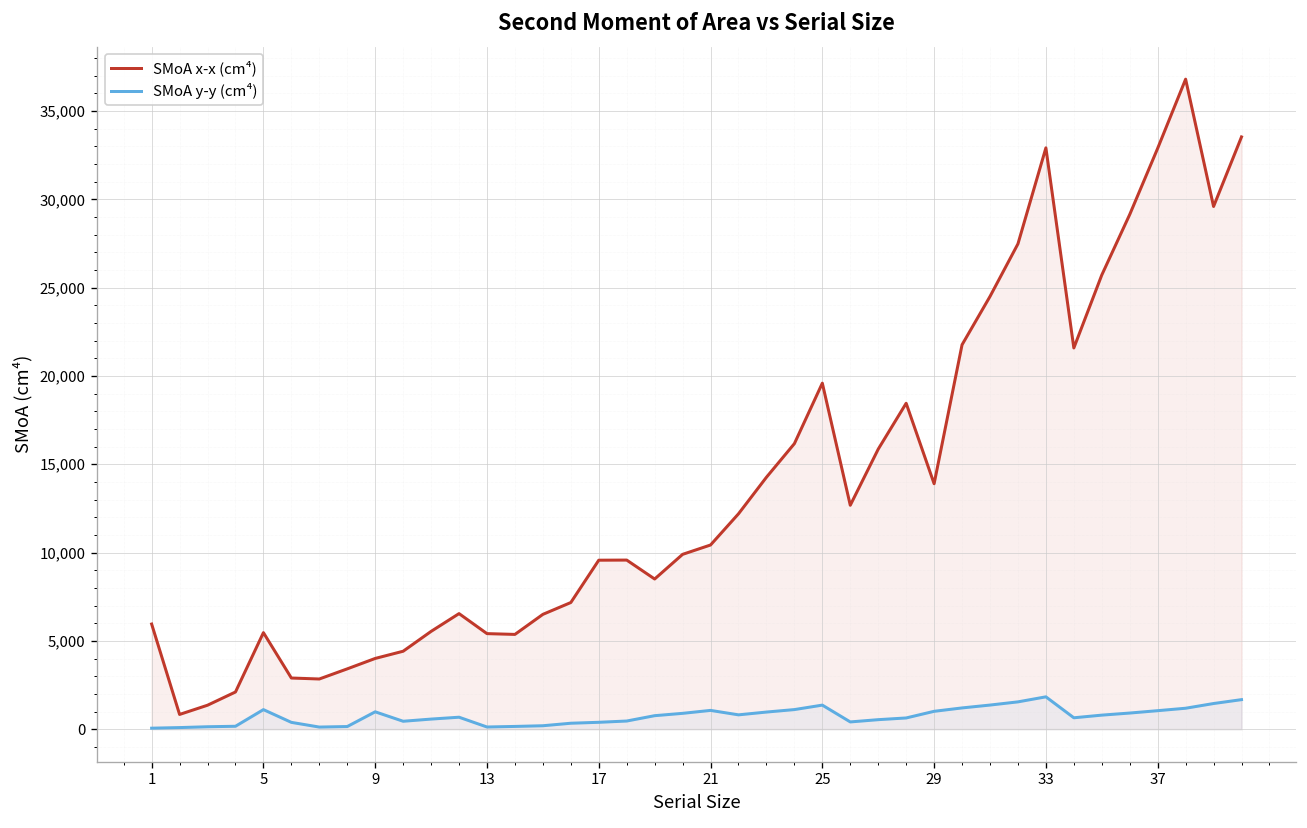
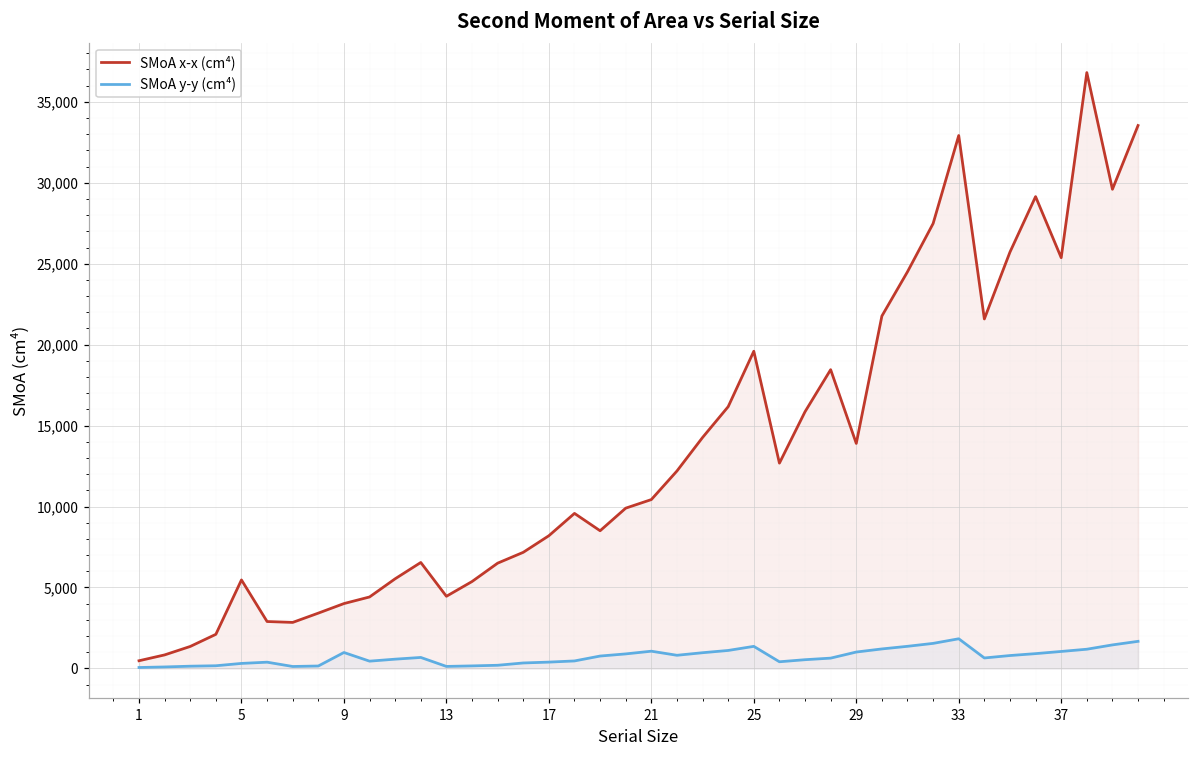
  {
    "SMoA x-x (cm⁴)": {
-     "1": "6,000",
+     "1": "500",
      "5": "5,500",
      "9": "4,000",
-     "13": "5,400",
-     "17": "9,600",
+     "13": "4,500",
+     "17": "8,200",
      "21": "10,400",
      "25": "19,600",
      "29": "13,900",
      "33": "32,900",
-     "37": "32,900"
+     "37": "25,400"
    },
    "SMoA y-y (cm⁴)": {
      "1": "100",
-     "5": "1,100",
+     "5": "300",
      "9": "1,000",
      "13": "100",
      "17": "400",
      "21": "1,100",
      "25": "1,400",
      "29": "1,000",
      "33": "1,800",
      "37": "1,000"
    }
  }
